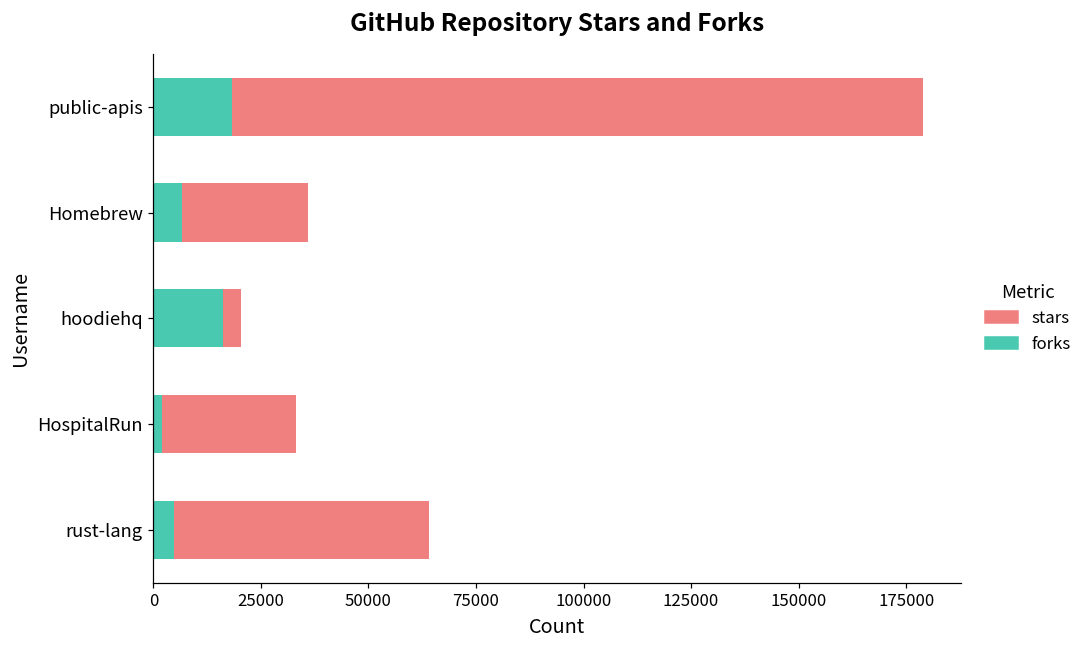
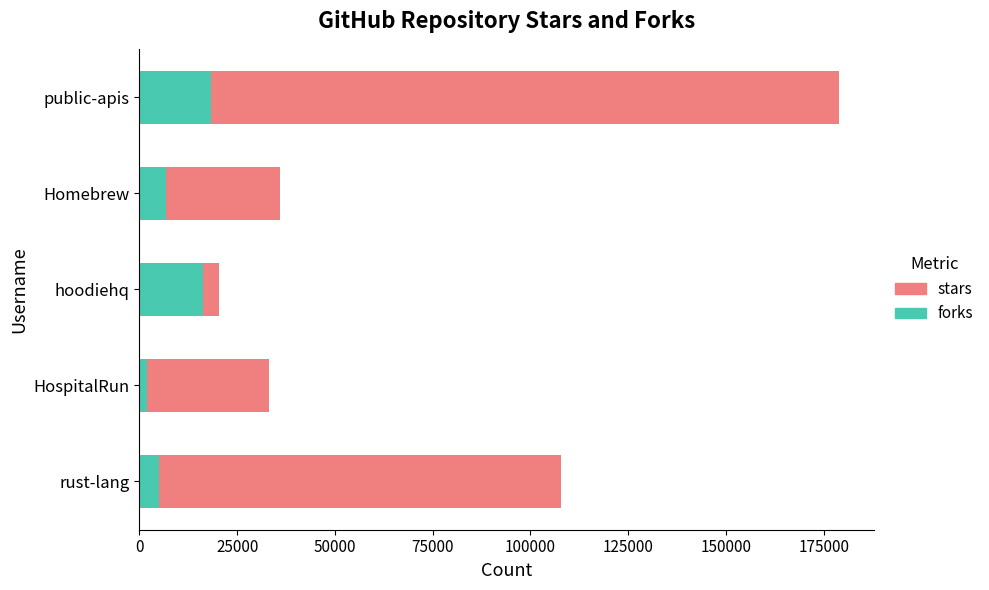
  {
    "forks": {
      "public-apis": 18000,
      "Homebrew": 7000,
      "hoodiehq": 16000,
      "HospitalRun": 2000,
      "rust-lang": 5000
    },
    "stars": {
      "public-apis": 161000,
      "Homebrew": 29000,
      "hoodiehq": 4000,
      "HospitalRun": 31000,
-     "rust-lang": 59000
+     "rust-lang": 103000
    }
  }
